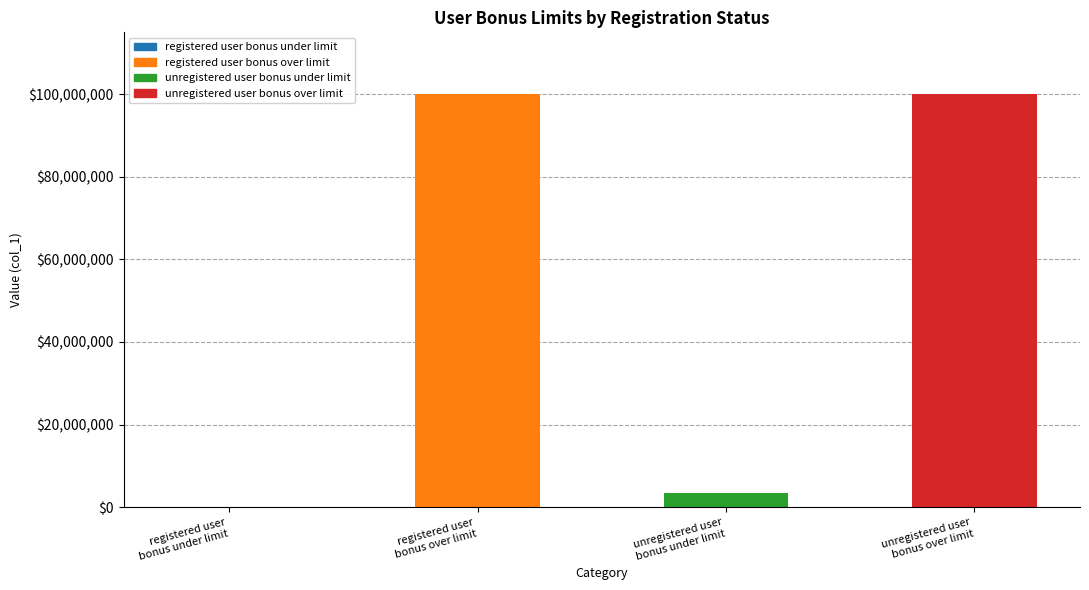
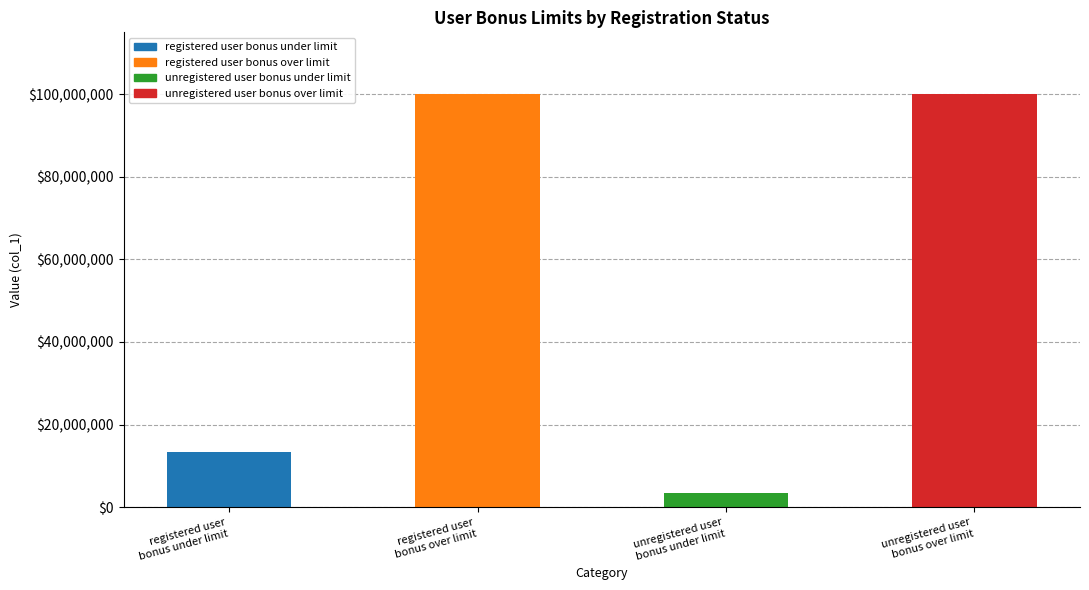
  {
-   "registered user bonus under limit": "$0",
+   "registered user bonus under limit": "$13,000,000",
    "registered user bonus over limit": "$100,000,000",
    "unregistered user bonus under limit": "$3,000,000",
    "unregistered user bonus over limit": "$100,000,000"
  }
